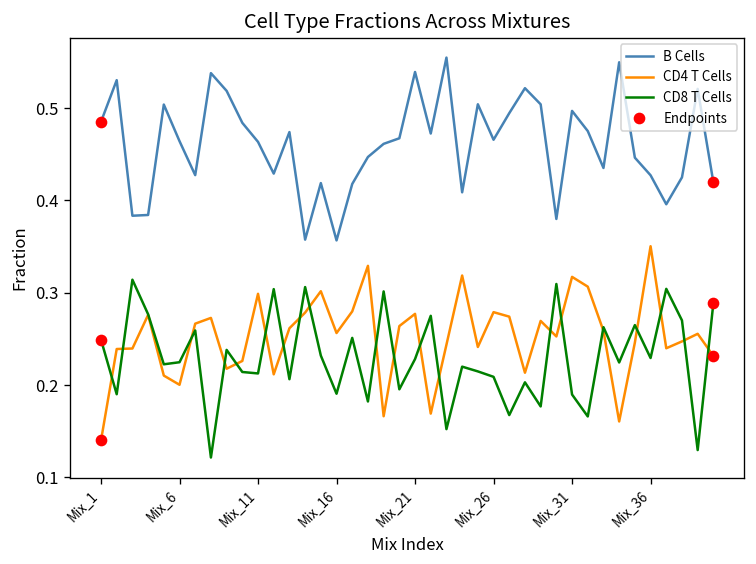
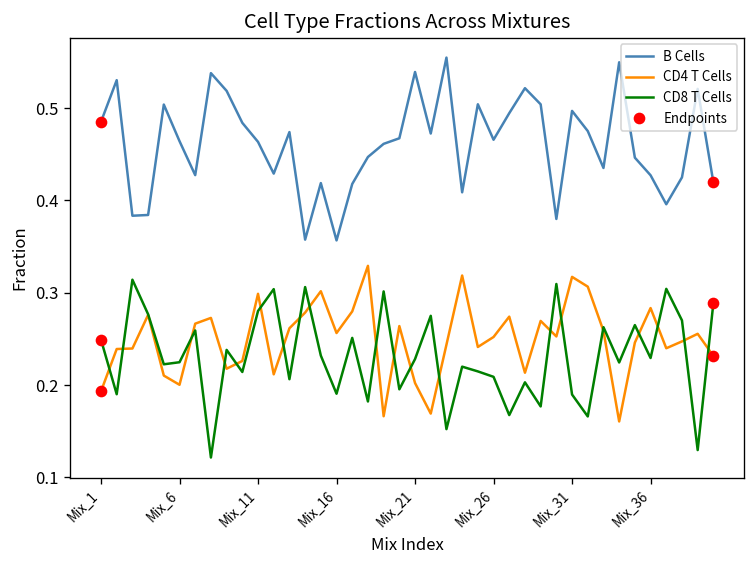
  {
    "B Cells": {
      "Mix_6": 0.46,
      "Mix_11": 0.46,
      "Mix_16": 0.36,
      "Mix_21": 0.54,
      "Mix_26": 0.47,
      "Mix_31": 0.50,
      "Mix_36": 0.43
    },
    "CD4 T Cells": {
-     "Mix_1": 0.14,
+     "Mix_1": 0.19,
      "Mix_6": 0.20,
      "Mix_11": 0.30,
      "Mix_16": 0.26,
-     "Mix_21": 0.28,
-     "Mix_26": 0.28,
+     "Mix_21": 0.20,
+     "Mix_26": 0.25,
      "Mix_31": 0.32,
-     "Mix_36": 0.35
+     "Mix_36": 0.28
    },
    "CD8 T Cells": {
      "Mix_6": 0.22,
-     "Mix_11": 0.21,
+     "Mix_11": 0.28,
      "Mix_16": 0.19,
      "Mix_21": 0.23,
      "Mix_26": 0.21,
      "Mix_31": 0.19,
      "Mix_36": 0.23
    }
  }
